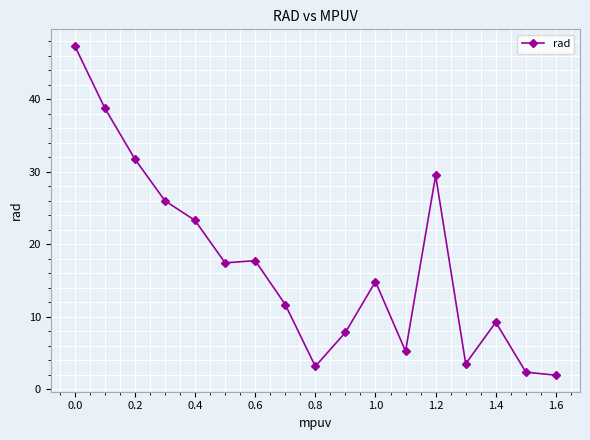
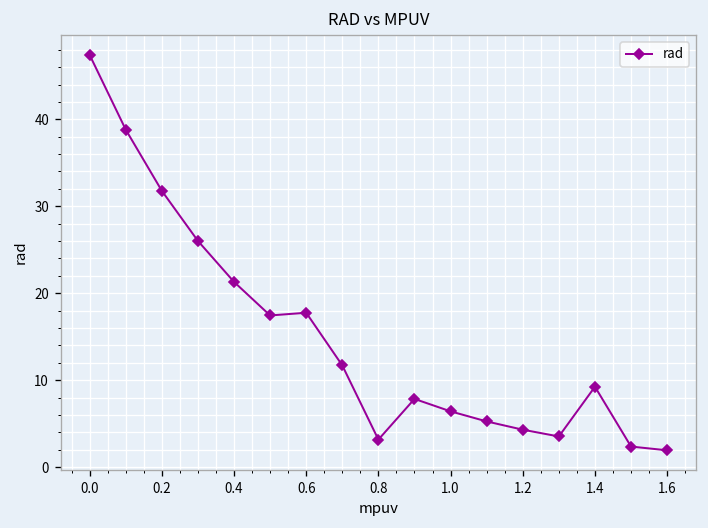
  {
    "0.0": 47,
    "0.2": 32,
-   "0.4": 23,
+   "0.4": 21,
    "0.6": 18,
    "0.8": 3,
-   "1.0": 15,
-   "1.2": 30,
+   "1.0": 6,
+   "1.2": 4,
    "1.4": 9,
    "1.6": 2
  }
